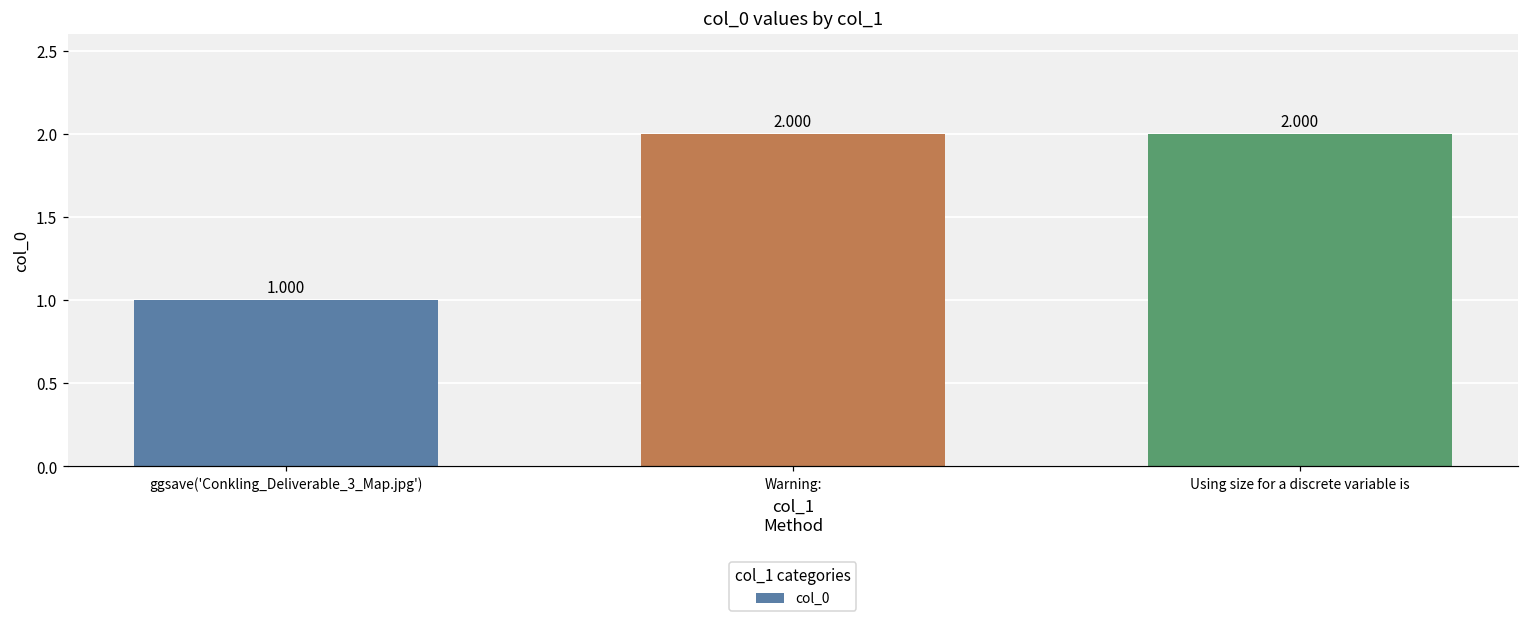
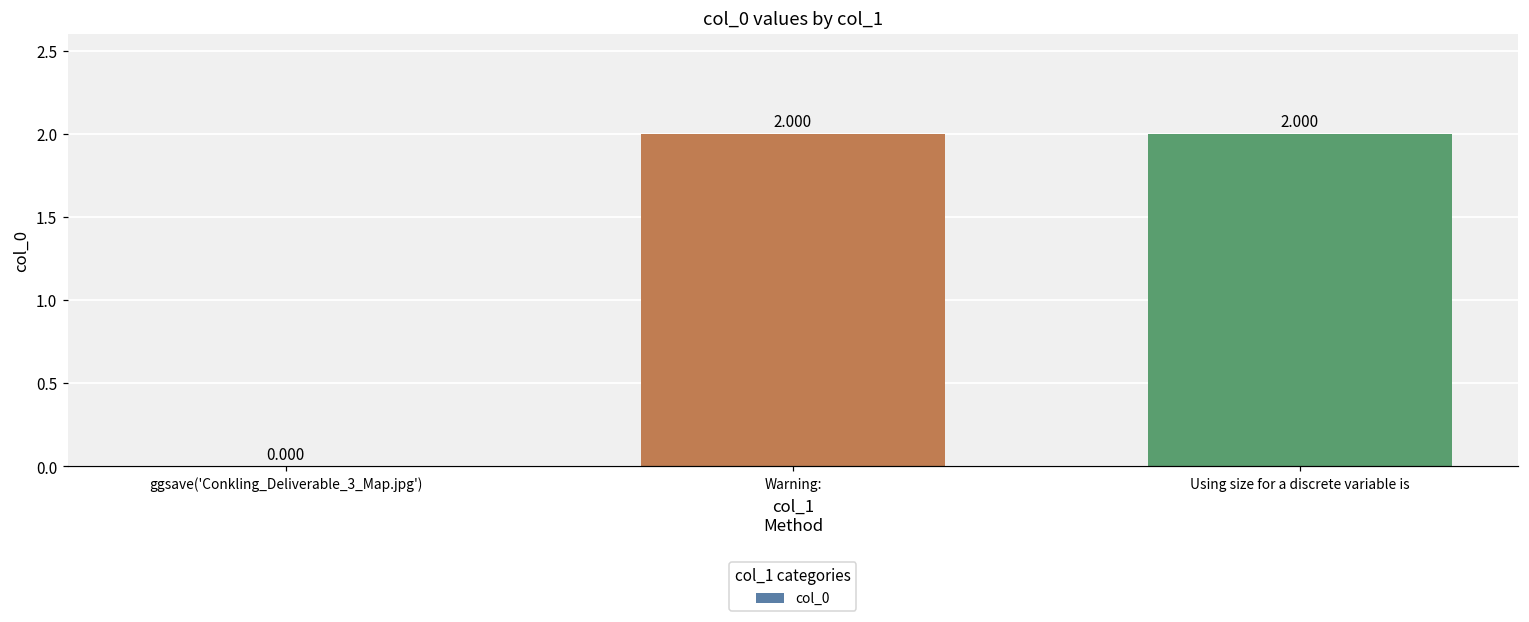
  {
-   "ggsave('Conkling_Deliverable_3_Map.jpg')": 1.000,
+   "ggsave('Conkling_Deliverable_3_Map.jpg')": 0.000,
    "Warning:": 2.000,
    "Using size for a discrete variable is": 2.000
  }
